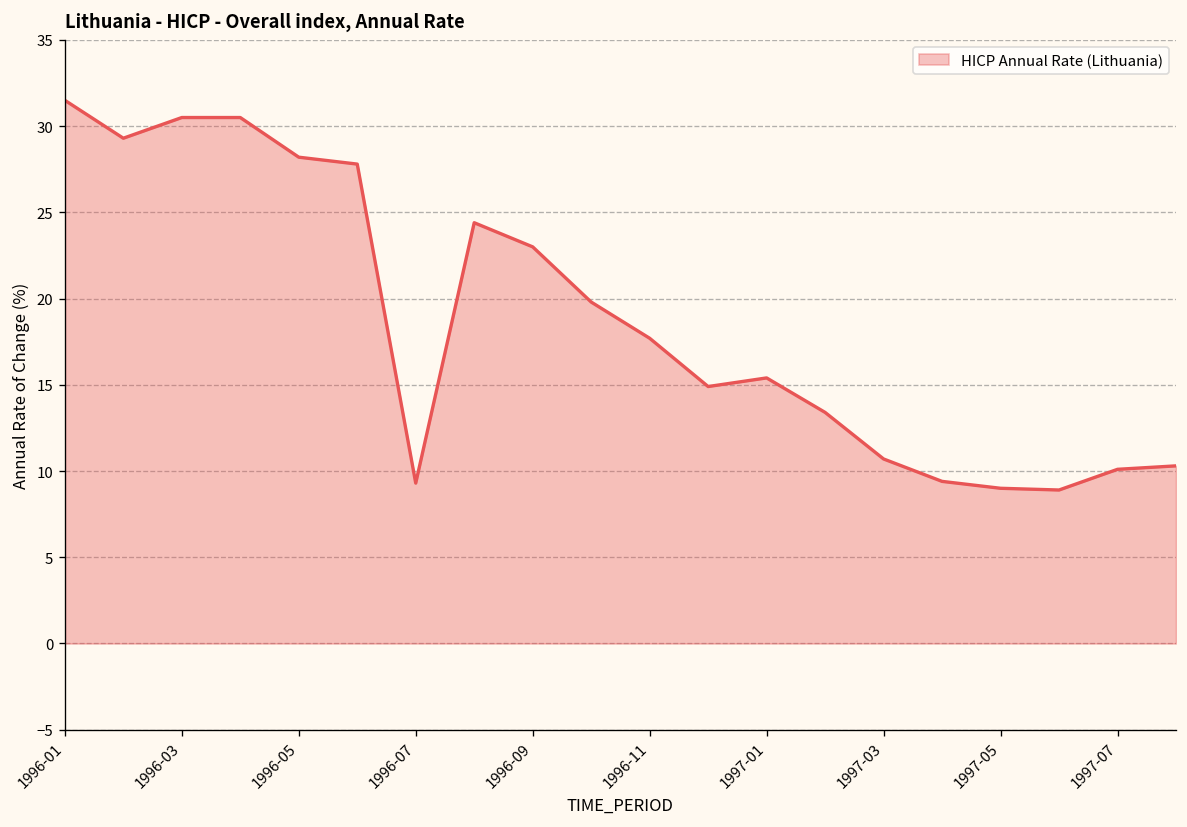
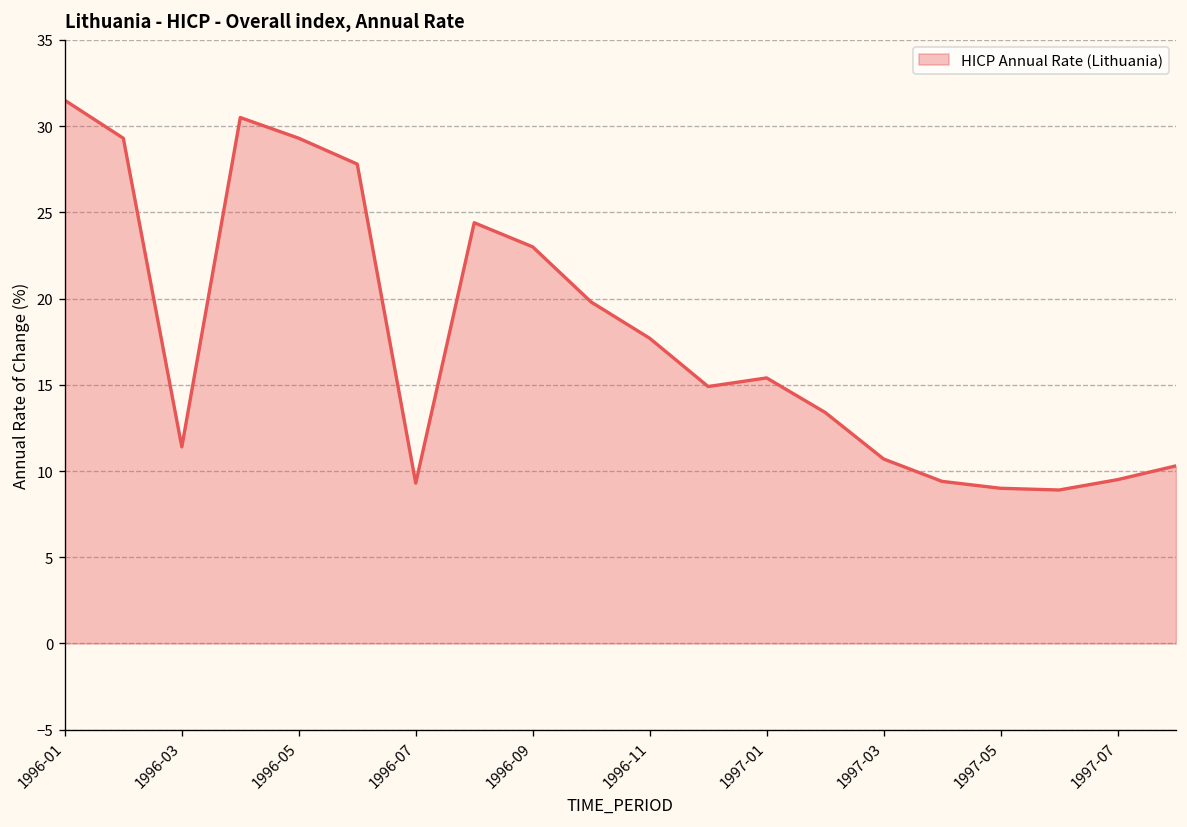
  {
    "1996-01": 31.5,
-   "1996-03": 30.5,
-   "1996-05": 28.2,
+   "1996-03": 11.4,
+   "1996-05": 29.3,
    "1996-07": 9.3,
    "1996-09": 23.0,
    "1996-11": 17.7,
    "1997-01": 15.4,
    "1997-03": 10.7,
    "1997-05": 9.0,
-   "1997-07": 10.1
+   "1997-07": 9.5
  }
